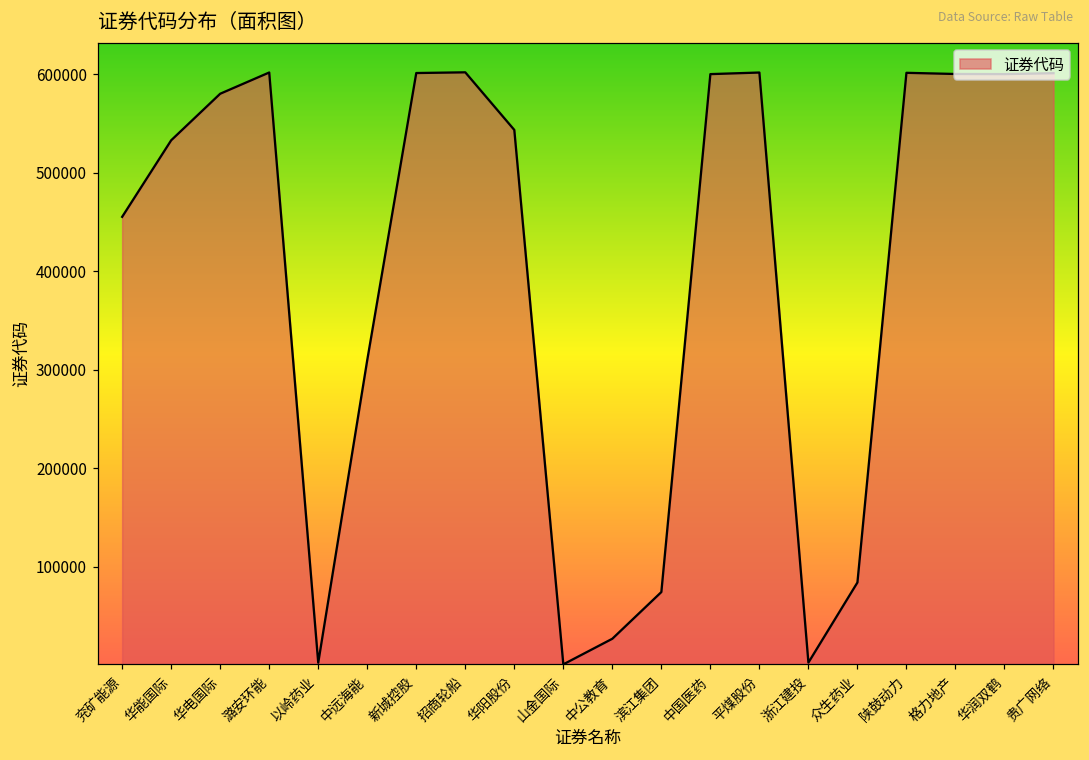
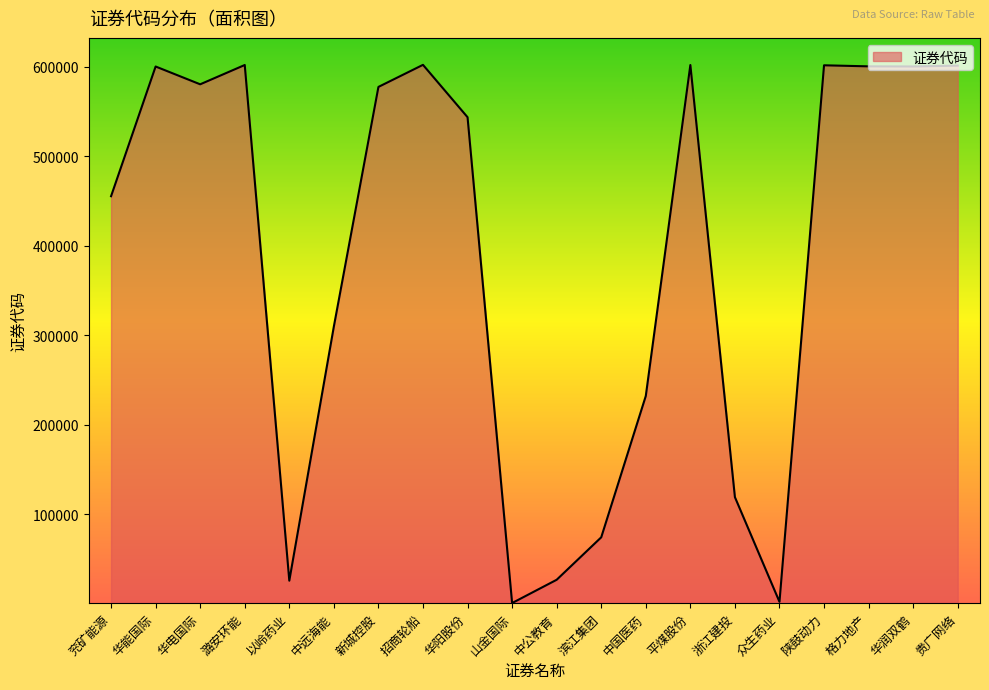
  {
    "兖矿能源": 460000,
-   "华能国际": 530000,
+   "华能国际": 600000,
    "华电国际": 580000,
    "潞安环能": 600000,
-   "以岭药业": 0,
+   "以岭药业": 30000,
    "中远海能": 310000,
-   "新城控股": 600000,
+   "新城控股": 580000,
    "招商轮船": 600000,
    "华阳股份": 540000,
    "山金国际": 0,
    "中公教育": 30000,
    "滨江集团": 70000,
-   "中国医药": 600000,
+   "中国医药": 230000,
    "平煤股份": 600000,
-   "浙江建投": 0,
-   "众生药业": 80000,
+   "浙江建投": 120000,
+   "众生药业": 0,
    "陕鼓动力": 600000
  }
